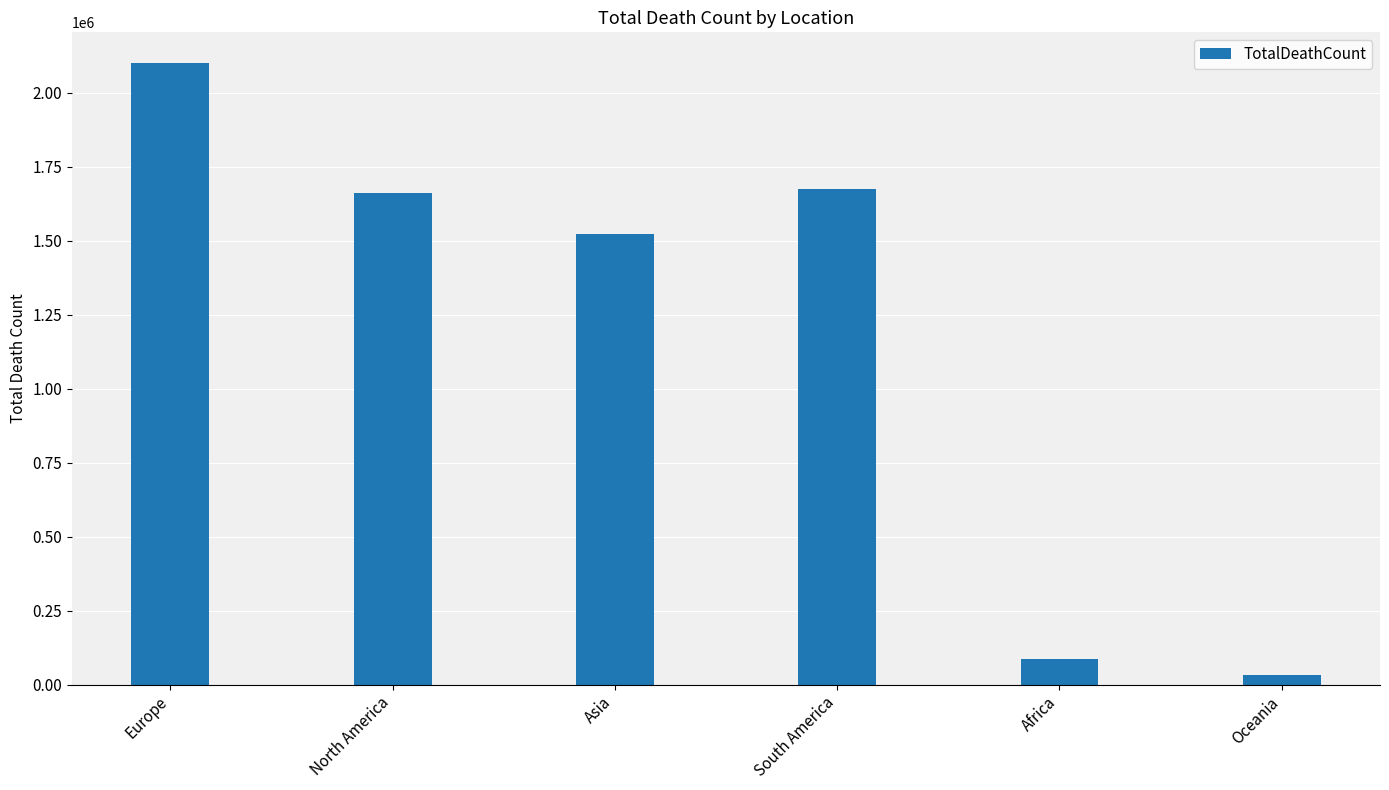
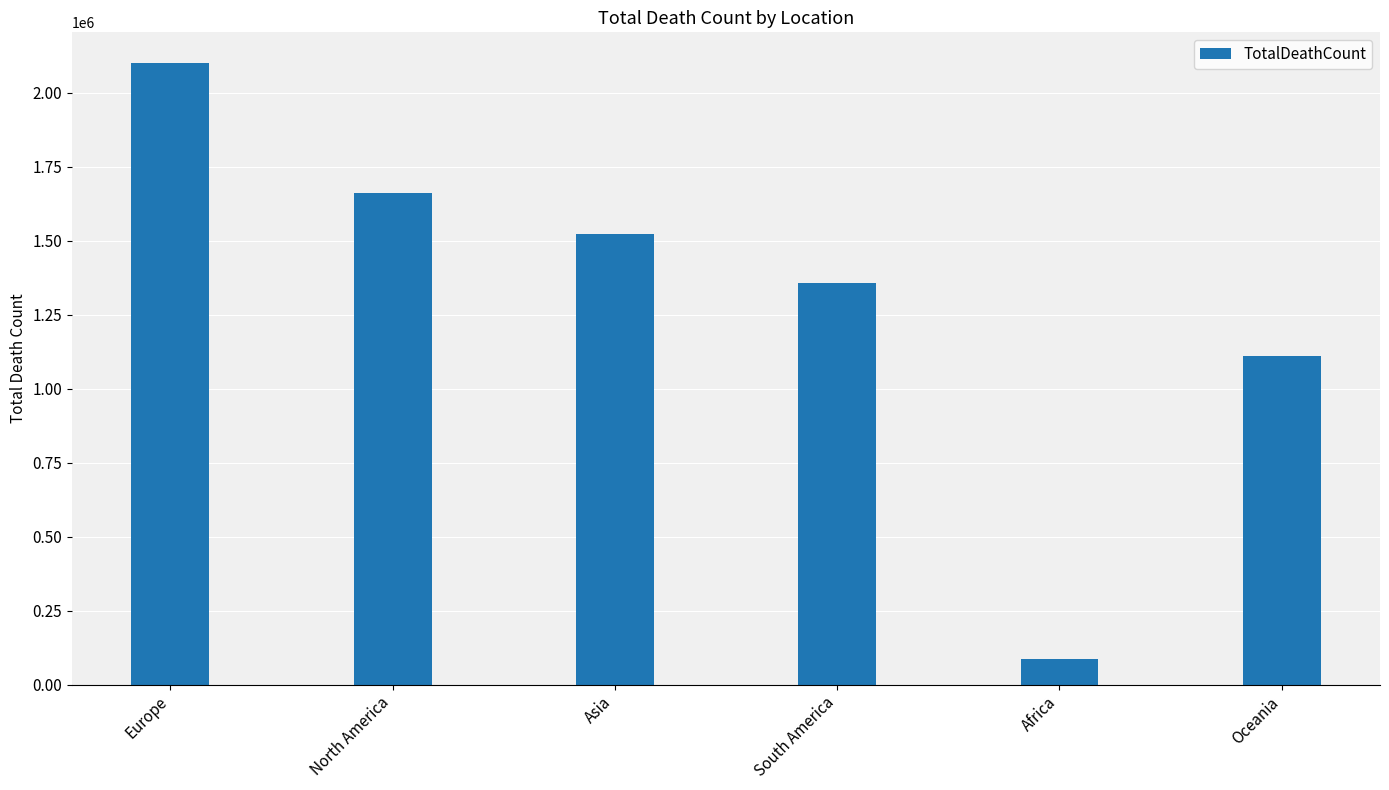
  {
    "Europe": 2100000,
    "North America": 1660000,
    "Asia": 1520000,
-   "South America": 1670000,
+   "South America": 1360000,
    "Africa": 90000,
-   "Oceania": 30000
+   "Oceania": 1110000
  }
